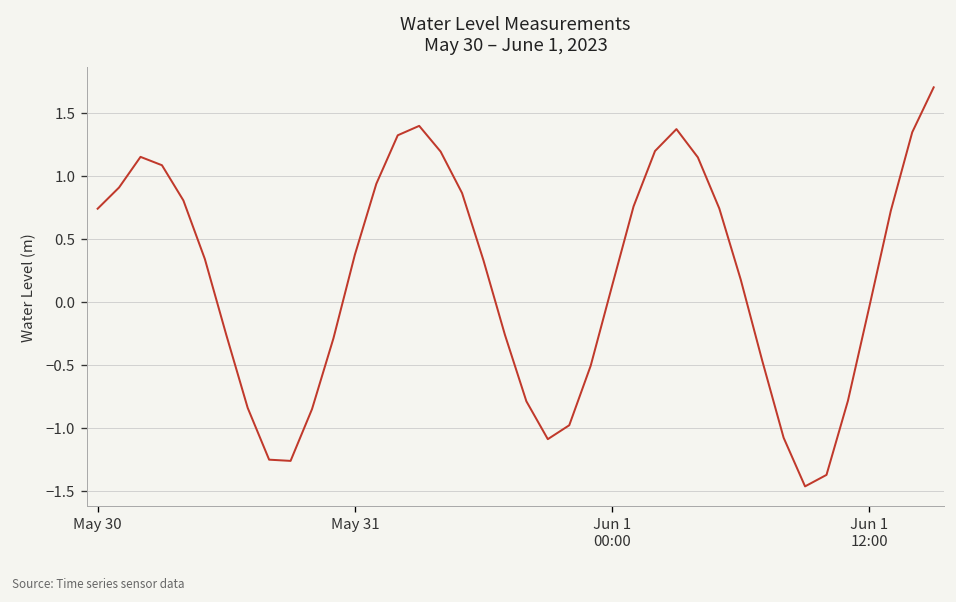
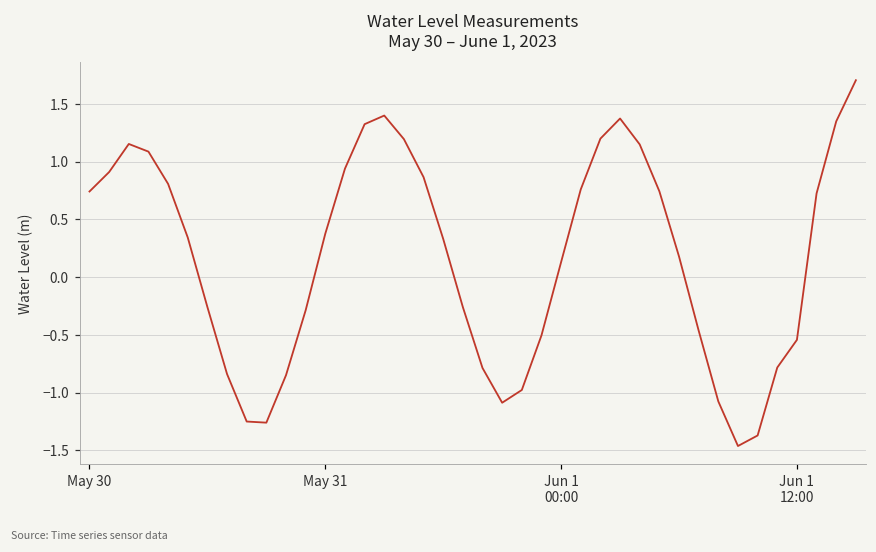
  {
    "May 30": 0.74,
    "May 31": 0.38,
    "Jun 1 00:00": 0.13,
-   "Jun 1 12:00": -0.03
+   "Jun 1 12:00": -0.54
  }
